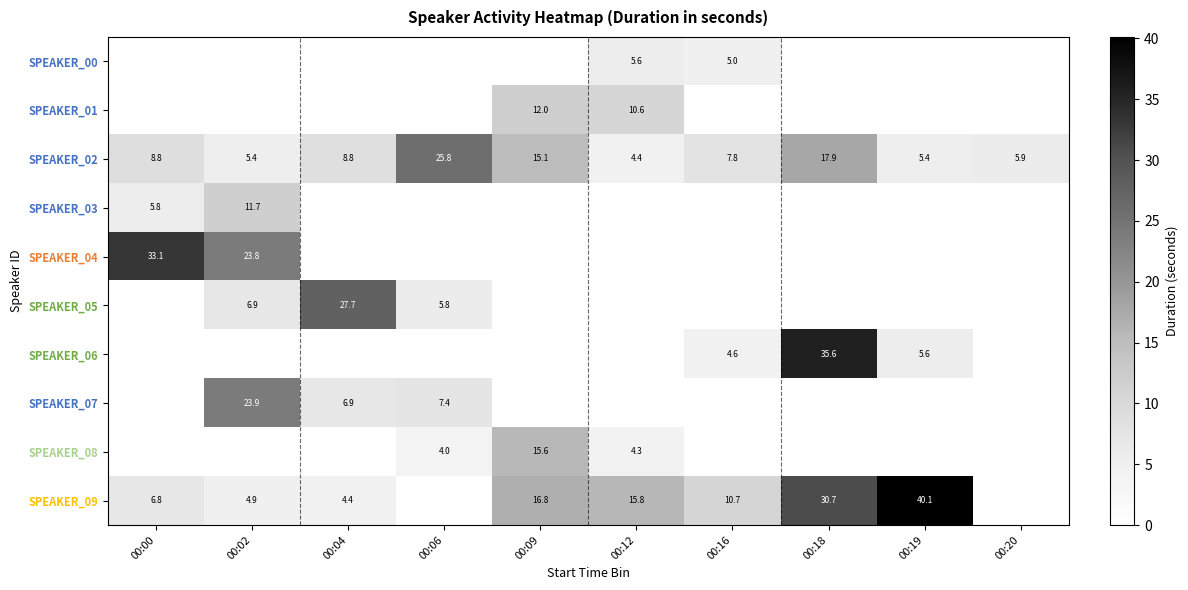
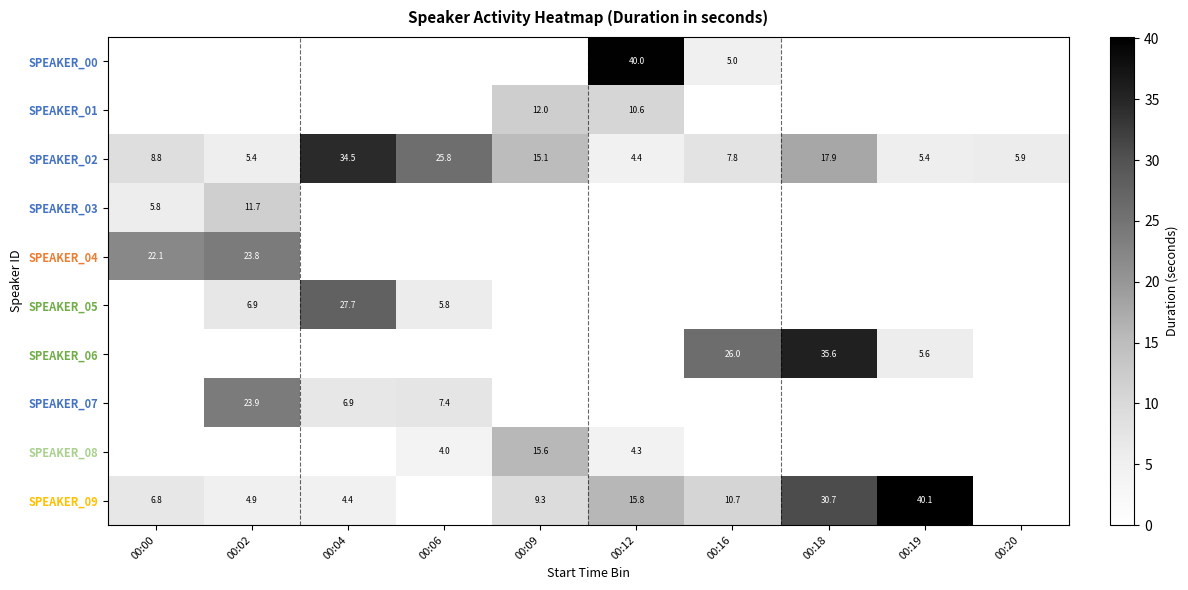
  {
    "SPEAKER_00": {
-     "00:12": 5.6,
+     "00:12": 40.0,
      "00:16": 5.0
    },
    "SPEAKER_01": {
      "00:09": 12.0,
      "00:12": 10.6
    },
    "SPEAKER_02": {
      "00:00": 8.8,
      "00:02": 5.4,
-     "00:04": 8.8,
+     "00:04": 34.5,
      "00:06": 25.8,
      "00:09": 15.1,
      "00:12": 4.4,
      "00:16": 7.8,
      "00:18": 17.9,
      "00:19": 5.4,
      "00:20": 5.9
    },
    "SPEAKER_03": {
      "00:00": 5.8,
      "00:02": 11.7
    },
    "SPEAKER_04": {
-     "00:00": 33.1,
+     "00:00": 22.1,
      "00:02": 23.8
    },
    "SPEAKER_05": {
      "00:02": 6.9,
      "00:04": 27.7,
      "00:06": 5.8
    },
    "SPEAKER_06": {
-     "00:16": 4.6,
+     "00:16": 26.0,
      "00:18": 35.6,
      "00:19": 5.6
    },
    "SPEAKER_07": {
      "00:02": 23.9,
      "00:04": 6.9,
      "00:06": 7.4
    },
    "SPEAKER_08": {
      "00:06": 4.0,
      "00:09": 15.6,
      "00:12": 4.3
    },
    "SPEAKER_09": {
      "00:00": 6.8,
      "00:02": 4.9,
      "00:04": 4.4,
-     "00:09": 16.8,
+     "00:09": 9.3,
      "00:12": 15.8,
      "00:16": 10.7,
      "00:18": 30.7,
      "00:19": 40.1
    }
  }
